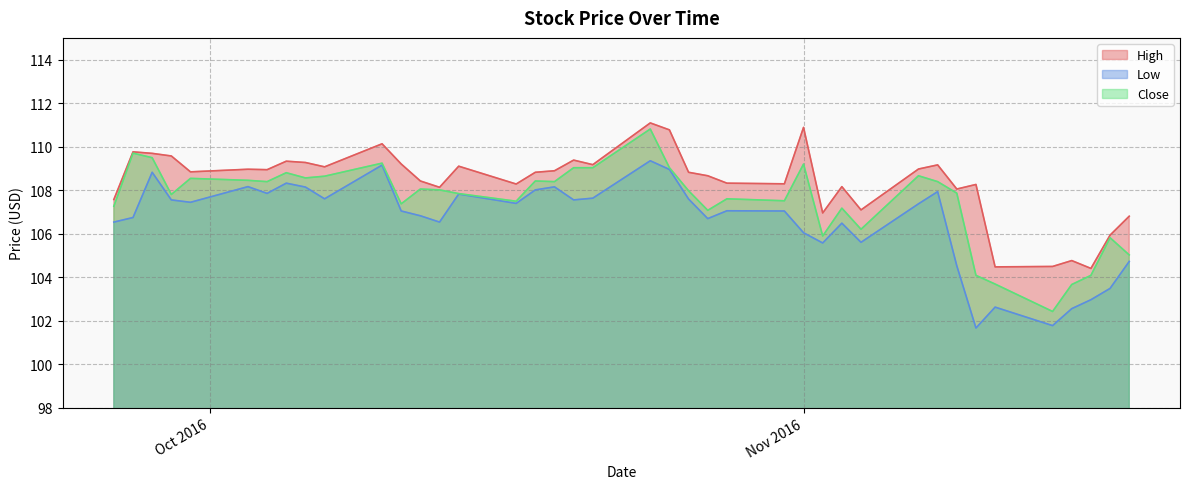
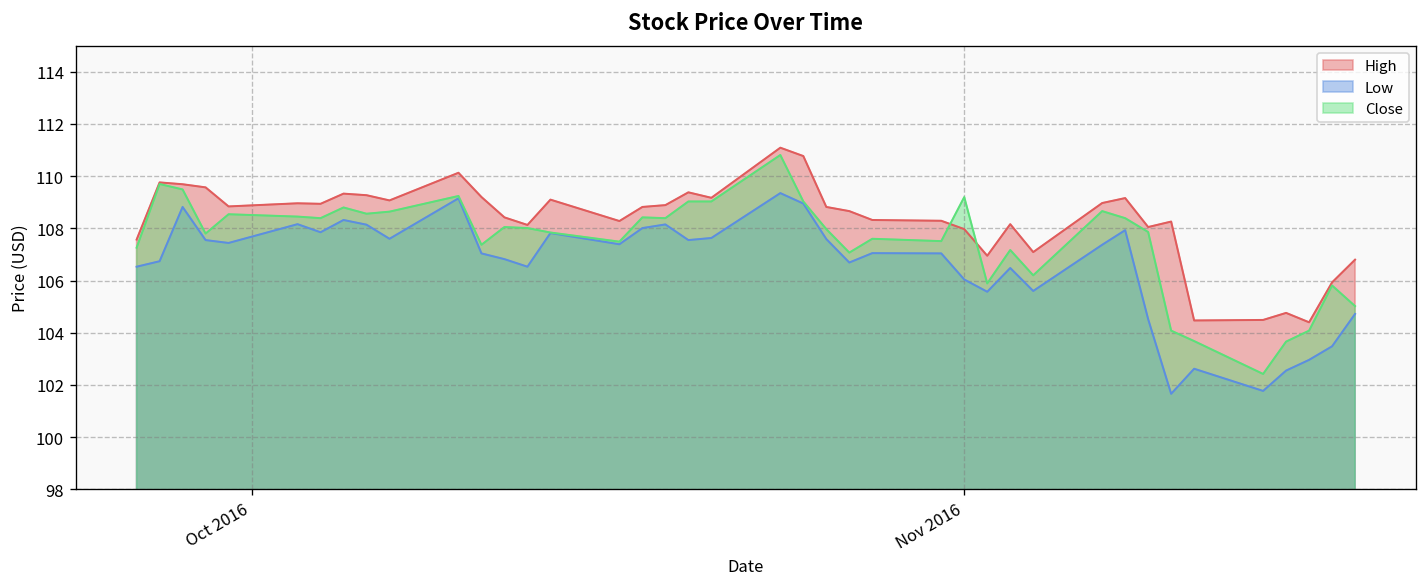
  {
    "High": {
-     "Nov 2016": 110.9
+     "Nov 2016": 108.0
    },
    "Low": {
      "Nov 2016": 106.0
    },
    "Close": {
      "Nov 2016": 109.2
    }
  }
